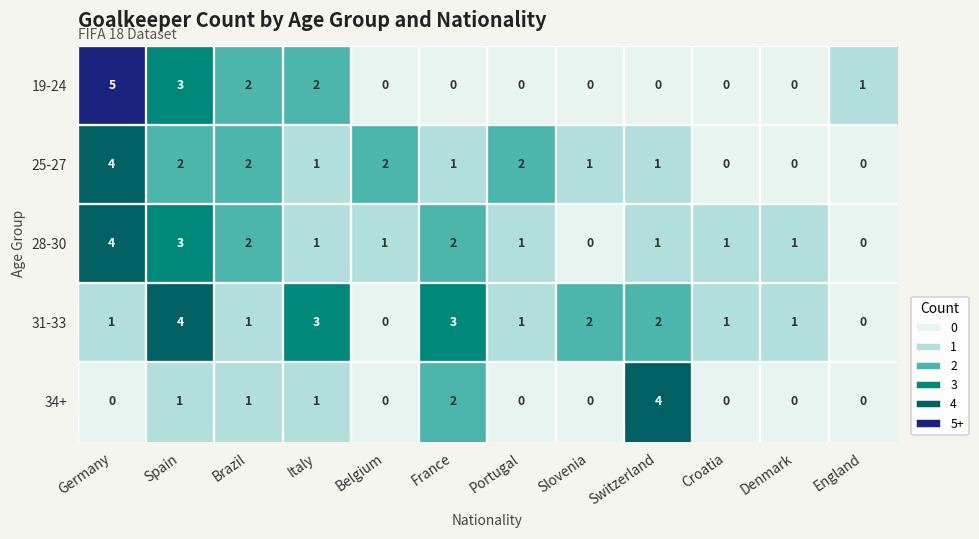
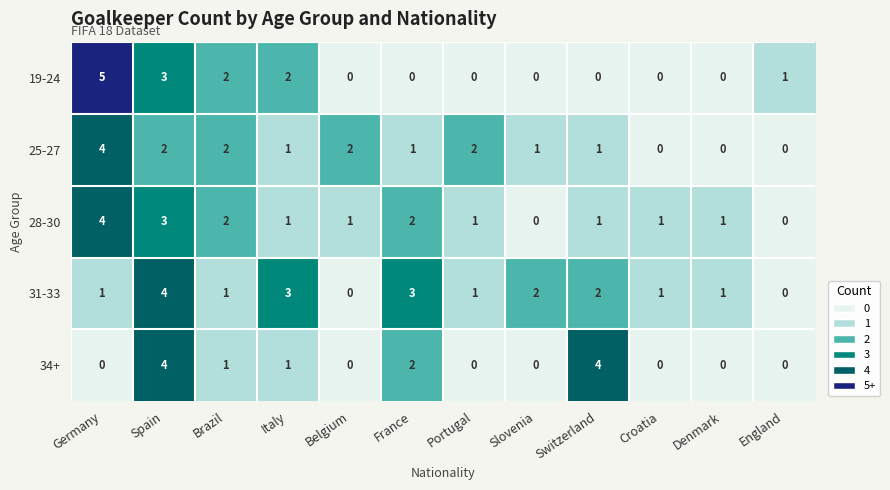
  {
    "19-24": {
      "Germany": 5,
      "Spain": 3,
      "Brazil": 2,
      "Italy": 2,
      "Belgium": 0,
      "France": 0,
      "Portugal": 0,
      "Slovenia": 0,
      "Switzerland": 0,
      "Croatia": 0,
      "Denmark": 0,
      "England": 1
    },
    "25-27": {
      "Germany": 4,
      "Spain": 2,
      "Brazil": 2,
      "Italy": 1,
      "Belgium": 2,
      "France": 1,
      "Portugal": 2,
      "Slovenia": 1,
      "Switzerland": 1,
      "Croatia": 0,
      "Denmark": 0,
      "England": 0
    },
    "28-30": {
      "Germany": 4,
      "Spain": 3,
      "Brazil": 2,
      "Italy": 1,
      "Belgium": 1,
      "France": 2,
      "Portugal": 1,
      "Slovenia": 0,
      "Switzerland": 1,
      "Croatia": 1,
      "Denmark": 1,
      "England": 0
    },
    "31-33": {
      "Germany": 1,
      "Spain": 4,
      "Brazil": 1,
      "Italy": 3,
      "Belgium": 0,
      "France": 3,
      "Portugal": 1,
      "Slovenia": 2,
      "Switzerland": 2,
      "Croatia": 1,
      "Denmark": 1,
      "England": 0
    },
    "34+": {
      "Germany": 0,
-     "Spain": 1,
+     "Spain": 4,
      "Brazil": 1,
      "Italy": 1,
      "Belgium": 0,
      "France": 2,
      "Portugal": 0,
      "Slovenia": 0,
      "Switzerland": 4,
      "Croatia": 0,
      "Denmark": 0,
      "England": 0
    }
  }
